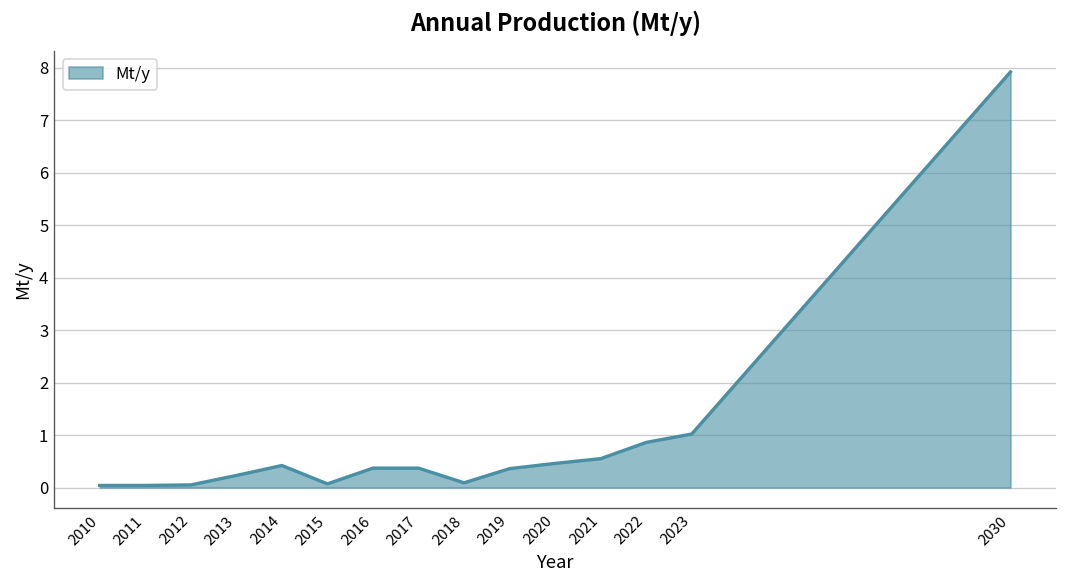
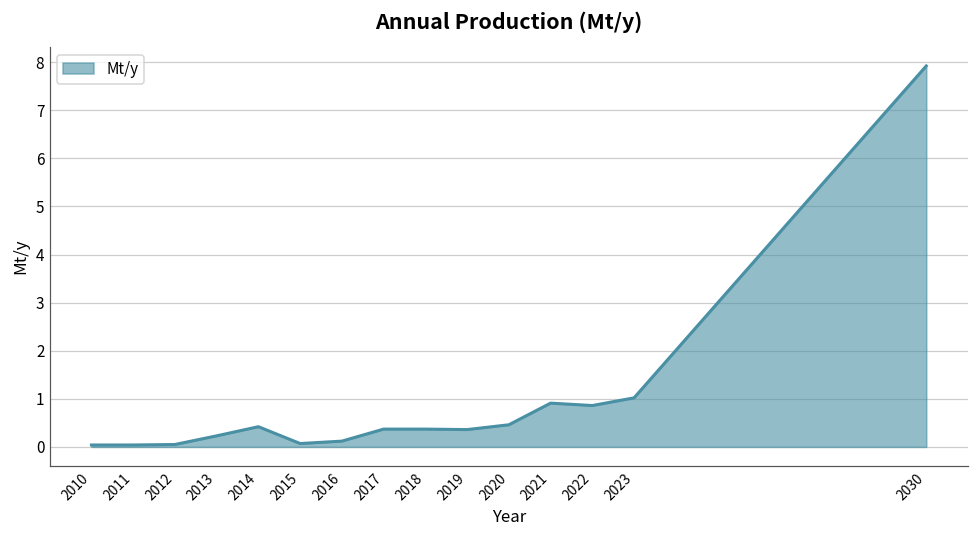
  {
    "2010": 0.0,
    "2011": 0.0,
    "2012": 0.1,
    "2013": 0.2,
    "2014": 0.4,
    "2015": 0.1,
-   "2016": 0.4,
+   "2016": 0.1,
    "2017": 0.4,
-   "2018": 0.1,
+   "2018": 0.4,
    "2019": 0.4,
    "2020": 0.5,
-   "2021": 0.6,
+   "2021": 0.9,
    "2022": 0.9,
    "2023": 1.0,
    "2030": 7.9
  }
